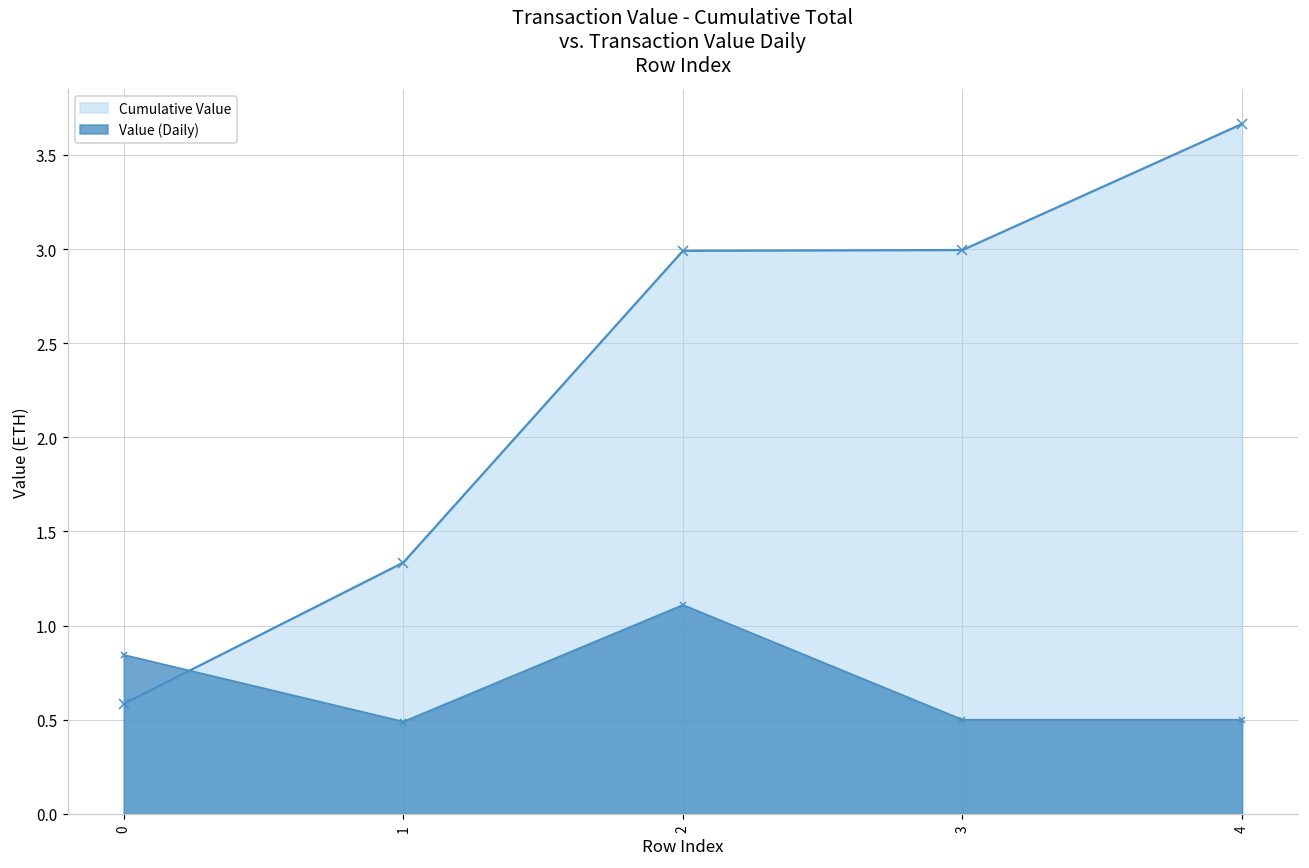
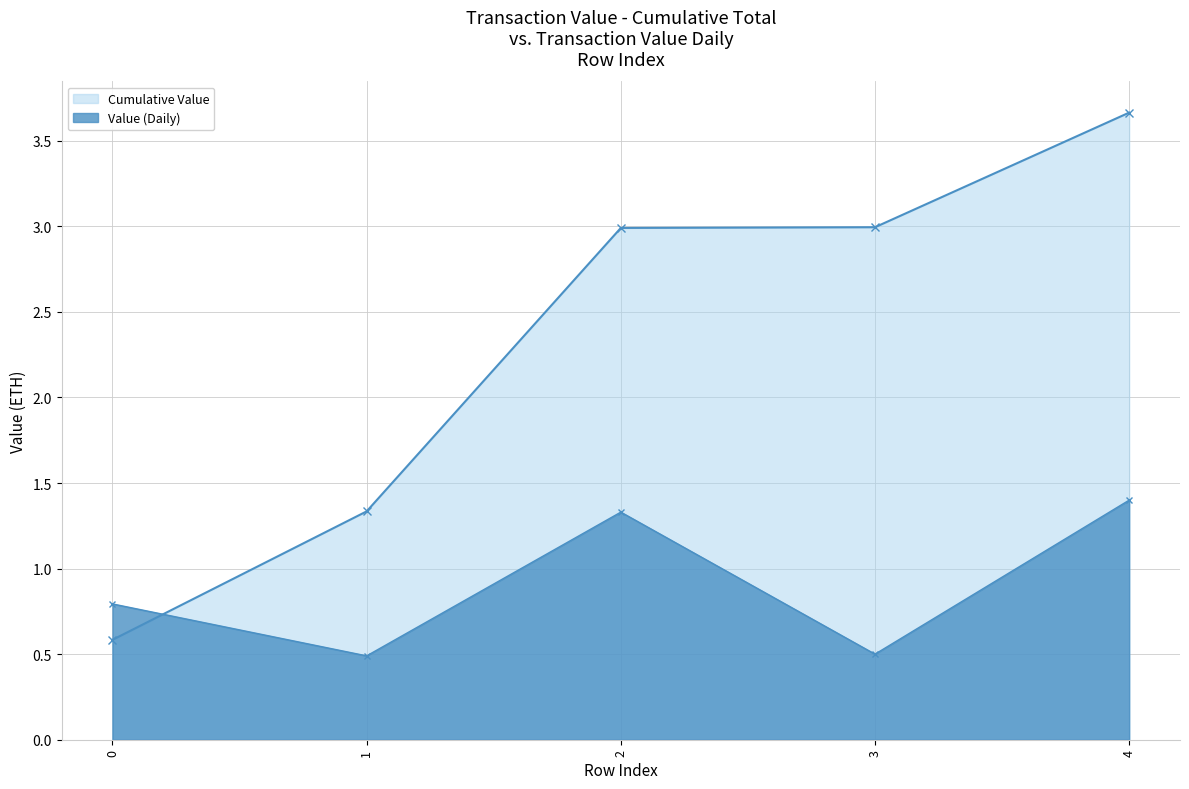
  {
    "Cumulative Value": {
      "0": 0.58,
      "1": 1.33,
      "2": 2.99,
      "3": 2.99,
      "4": 3.66
    },
    "Value (Daily)": {
-     "0": 0.84,
+     "0": 0.79,
      "1": 0.49,
-     "2": 1.11,
+     "2": 1.33,
      "3": 0.50,
-     "4": 0.5
+     "4": 1.4
    }
  }
